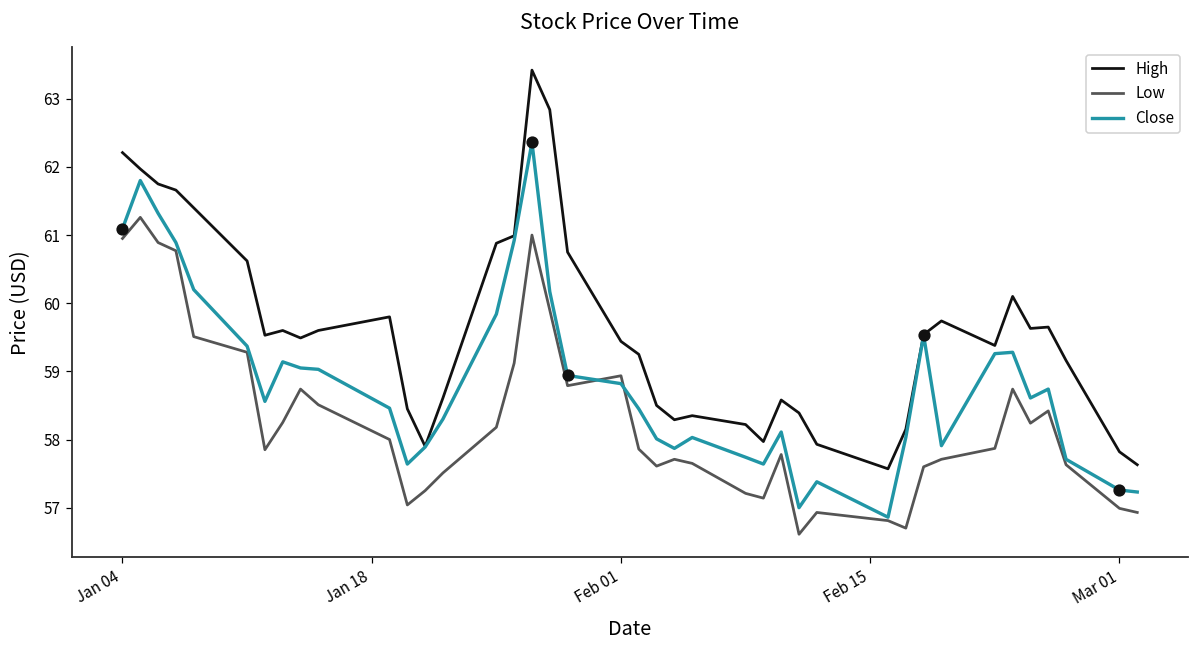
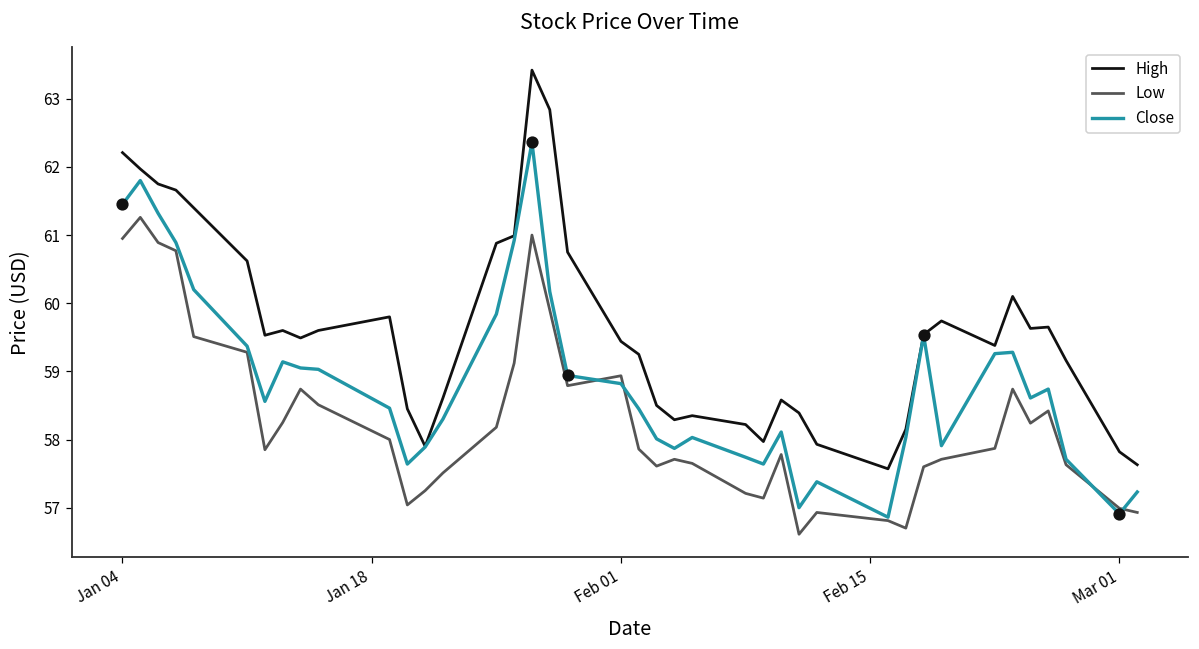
  {
    "Low": {
      "Jan 04": 61.0,
      "Feb 01": 58.9,
      "Mar 01": 57.0
    },
    "Close": {
-     "Jan 04": 61.1,
+     "Jan 04": 61.5,
      "Feb 01": 58.8,
-     "Mar 01": 57.3
+     "Mar 01": 56.9
    }
  }
